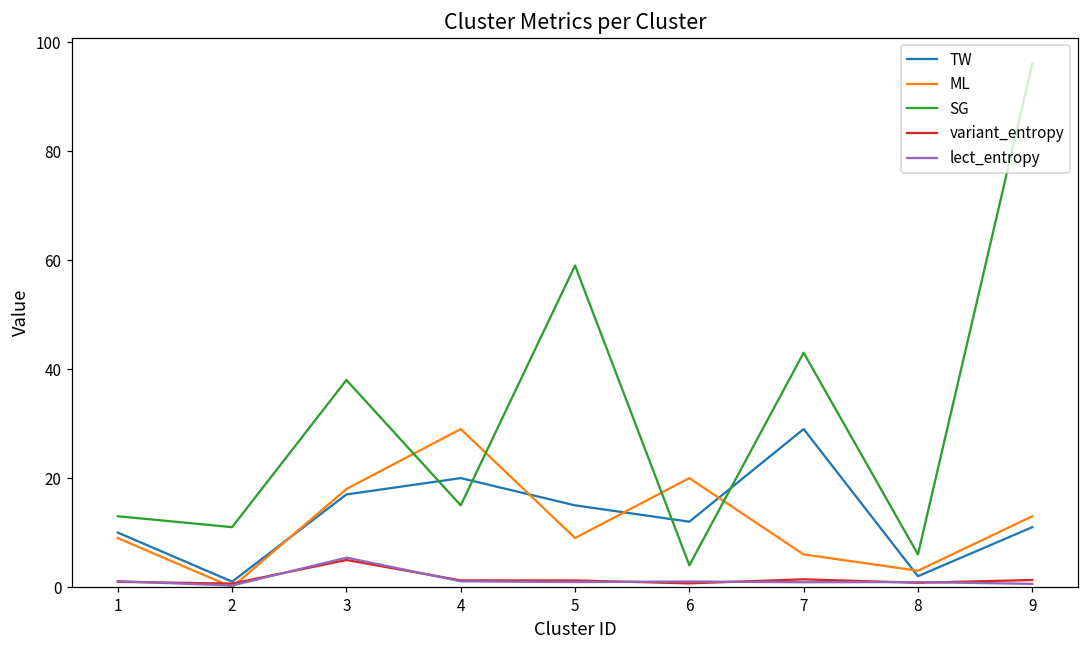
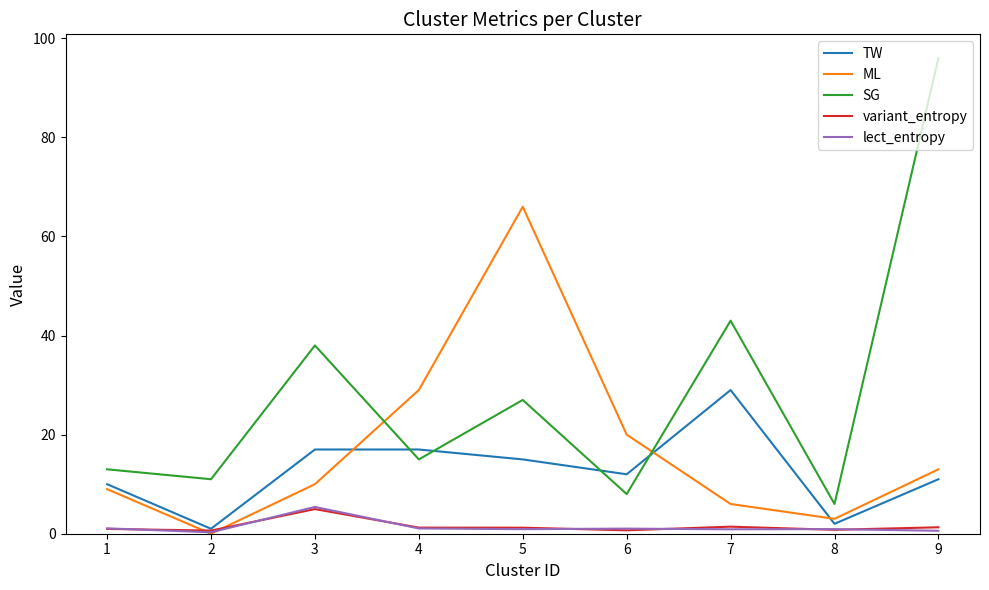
  {
    "TW": {
      "1": 10,
      "3": 17,
-     "4": 20,
+     "4": 17,
      "5": 15,
      "6": 12,
      "7": 29,
      "8": 2,
      "9": 11
    },
    "ML": {
      "1": 9,
-     "3": 18,
+     "3": 10,
      "4": 29,
-     "5": 9,
+     "5": 66,
      "6": 20,
      "7": 6,
      "8": 3,
      "9": 13
    },
    "SG": {
      "1": 13,
      "2": 11,
      "3": 38,
      "4": 15,
-     "5": 59,
-     "6": 4,
+     "5": 27,
+     "6": 8,
      "7": 43,
      "8": 6
    },
    "variant_entropy": {
      "7": 1,
      "9": 1
    },
    "lect_entropy": {
      "7": 1,
      "9": 1
    }
  }
